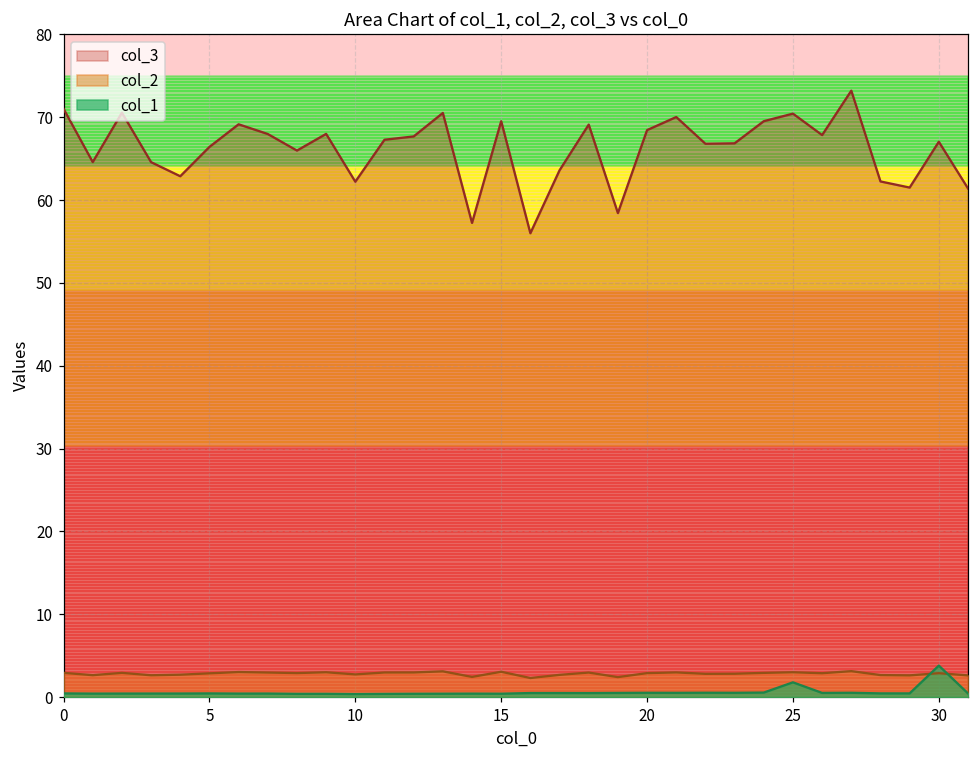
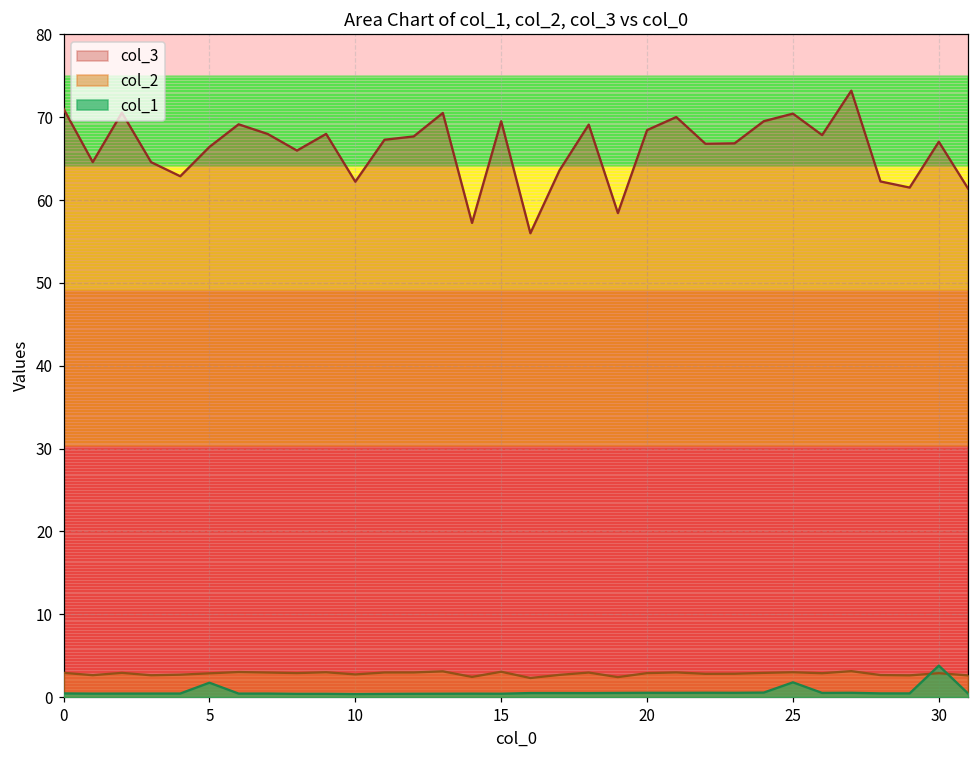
  {
    "col_1": {
      "0": 0,
-     "5": 0,
+     "5": 2,
      "10": 0,
      "15": 0,
      "20": 1,
      "25": 2,
      "30": 4
    }
  }
